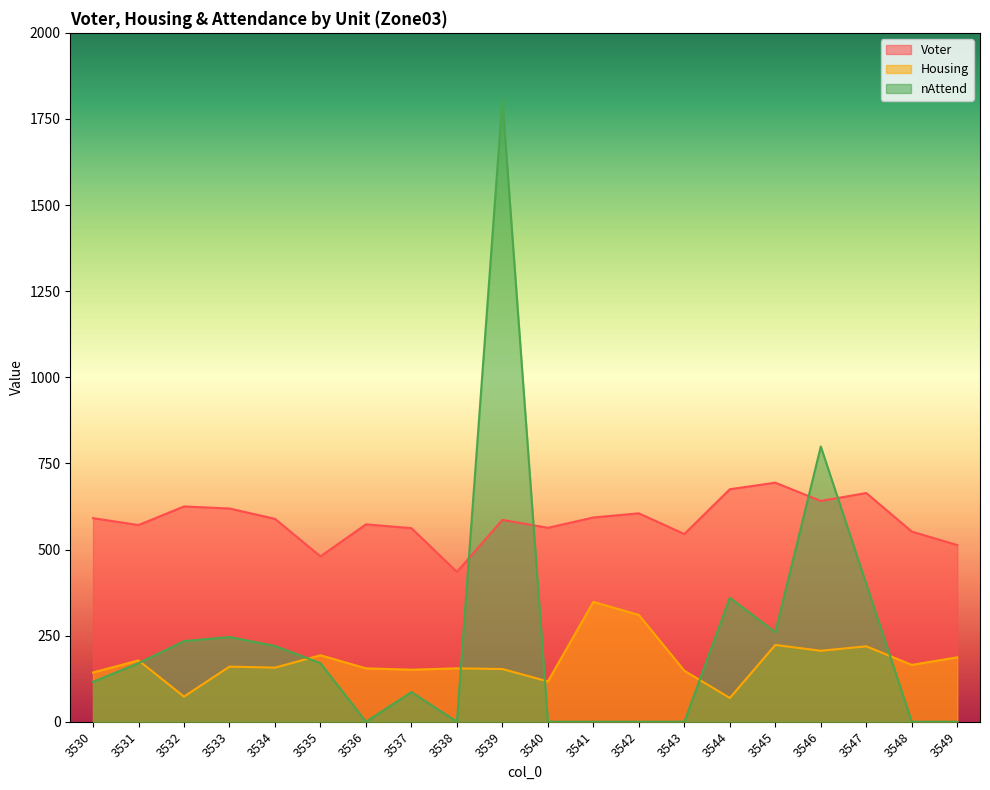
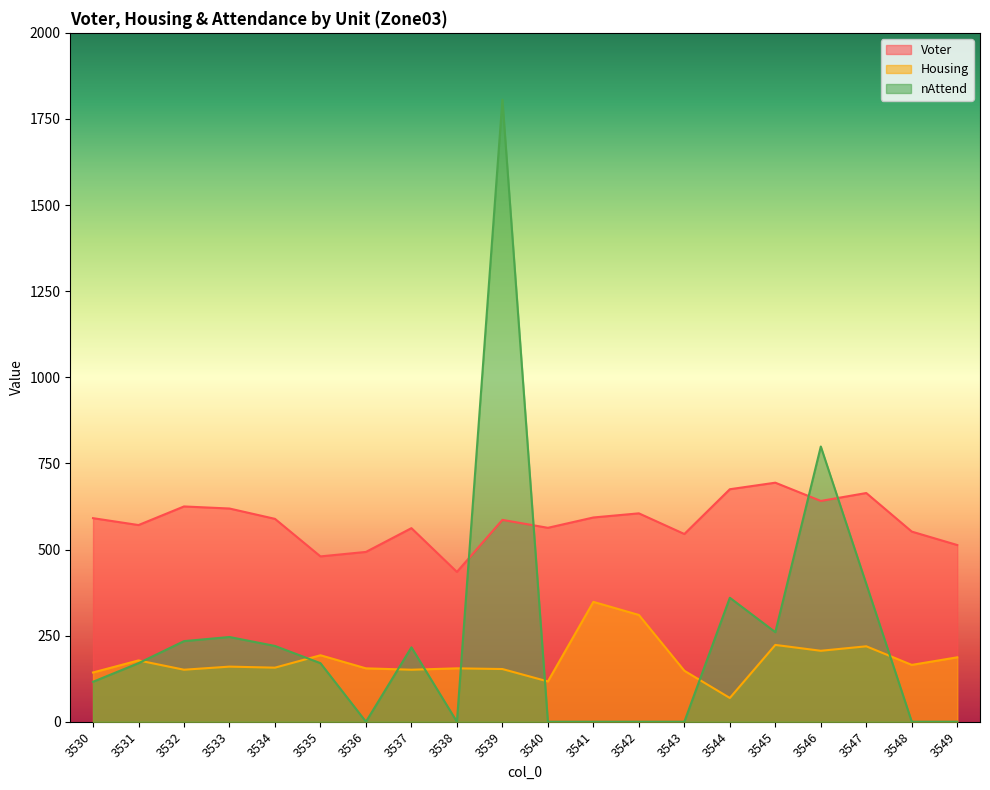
  {
    "Voter": {
      "3530": 590,
      "3531": 570,
      "3532": 630,
      "3533": 620,
      "3534": 590,
      "3535": 480,
-     "3536": 570,
+     "3536": 490,
      "3537": 560,
      "3538": 440,
      "3539": 590,
      "3540": 560,
      "3541": 590,
      "3542": 610,
      "3543": 550,
      "3544": 680,
      "3545": 690,
      "3546": 640,
      "3547": 660,
      "3548": 550,
      "3549": 510
    },
    "Housing": {
      "3530": 140,
      "3531": 180,
-     "3532": 70,
+     "3532": 150,
      "3533": 160,
      "3534": 160,
      "3535": 190,
      "3536": 160,
      "3537": 150,
      "3538": 160,
      "3539": 150,
      "3540": 120,
      "3541": 350,
      "3542": 310,
      "3543": 150,
      "3544": 70,
      "3545": 220,
      "3546": 210,
      "3547": 220,
      "3548": 170,
      "3549": 190
    },
    "nAttend": {
      "3530": 120,
      "3531": 170,
      "3532": 230,
      "3533": 250,
      "3534": 220,
      "3535": 170,
      "3536": 0,
-     "3537": 90,
+     "3537": 220,
      "3538": 0,
      "3539": 1810,
      "3540": 0,
      "3541": 0,
      "3542": 0,
      "3543": 0,
      "3544": 360,
      "3545": 260,
      "3546": 800,
      "3547": 400,
      "3548": 0,
      "3549": 0
    }
  }
